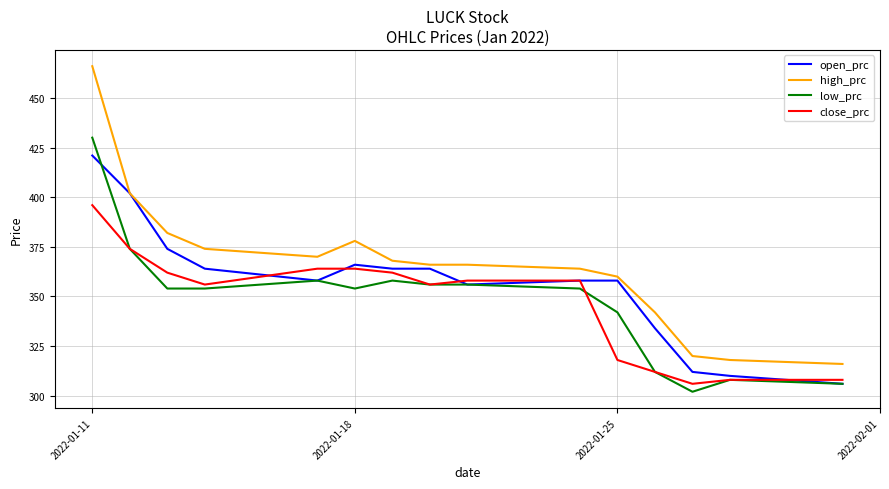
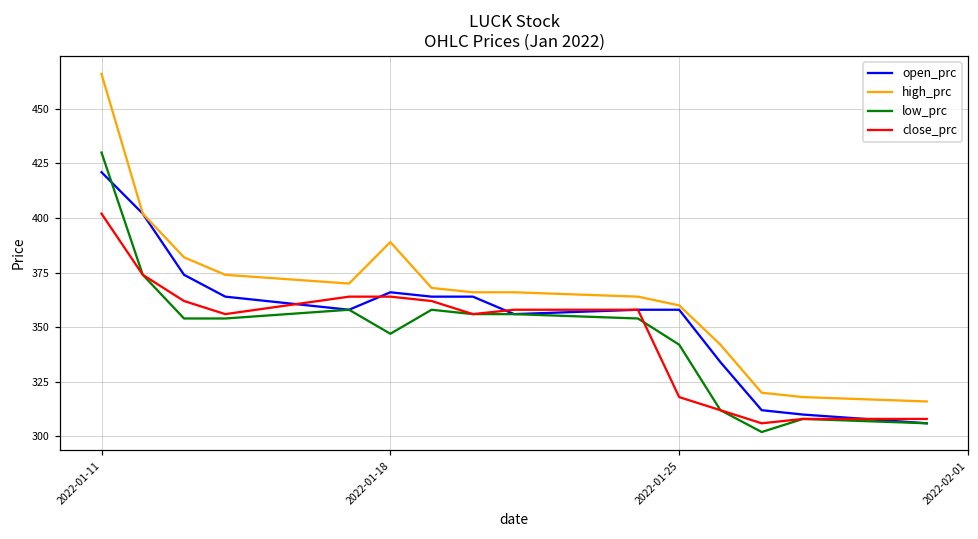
  {
    "open_prc": {
      "2022-01-11": 421,
      "2022-01-18": 366,
      "2022-01-25": 358
    },
    "high_prc": {
      "2022-01-11": 466,
-     "2022-01-18": 378,
+     "2022-01-18": 389,
      "2022-01-25": 360
    },
    "low_prc": {
      "2022-01-11": 430,
-     "2022-01-18": 354,
+     "2022-01-18": 347,
      "2022-01-25": 342
    },
    "close_prc": {
-     "2022-01-11": 396,
+     "2022-01-11": 402,
      "2022-01-18": 364,
      "2022-01-25": 318
    }
  }
